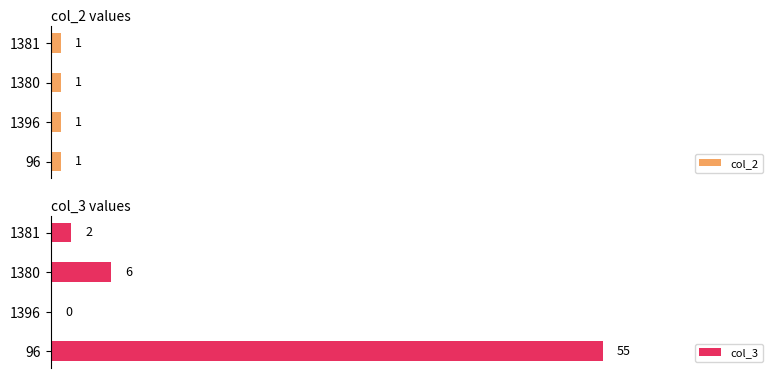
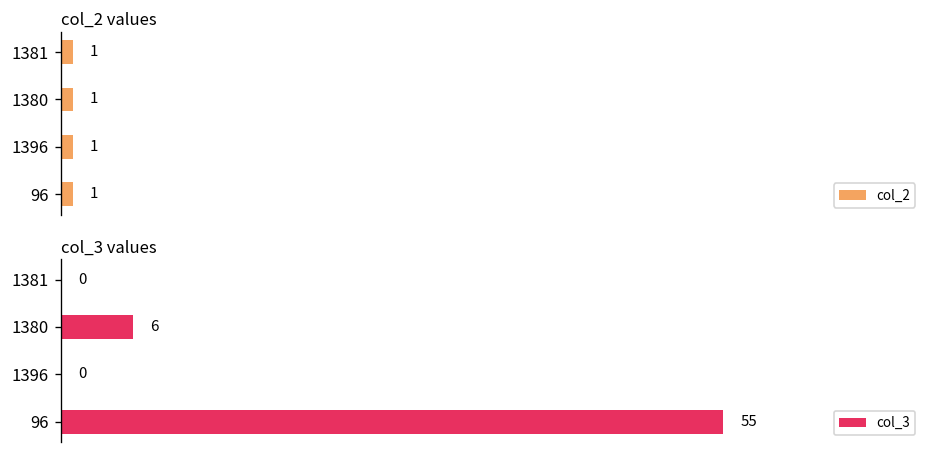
  {
    "col_2 values": {
      "1381": 1,
      "1380": 1,
      "1396": 1,
      "96": 1
    },
    "col_3 values": {
-     "1381": 2,
+     "1381": 0,
      "1380": 6,
      "1396": 0,
      "96": 55
    }
  }
